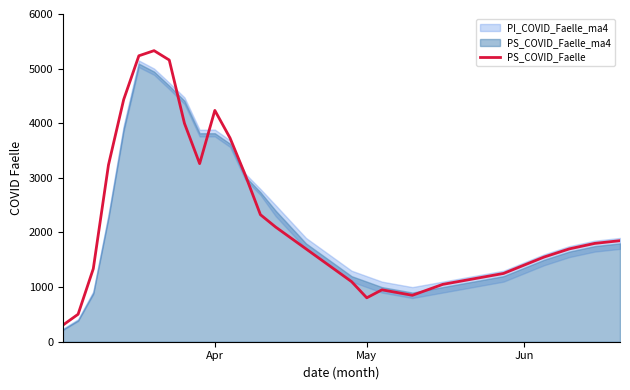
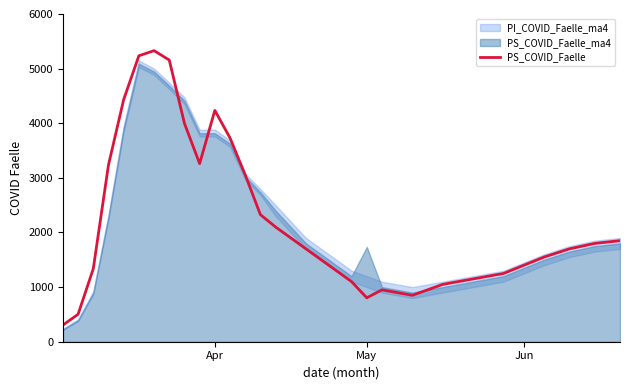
  {
    "PS_COVID_Faelle": {
      "Apr": 4200,
      "May": 800,
      "Jun": 1400
    },
    "PS_COVID_Faelle_ma4": {
      "Apr": 3800,
-     "May": 1100,
+     "May": 1700,
      "Jun": 1400
    }
  }
